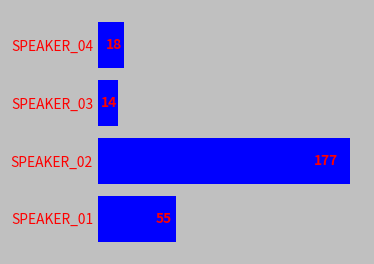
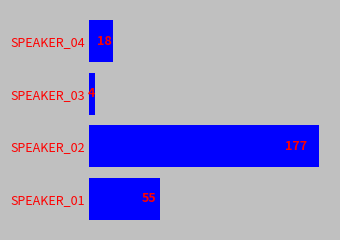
  {
    "SPEAKER_04": 18,
-   "SPEAKER_03": 14,
+   "SPEAKER_03": 4,
    "SPEAKER_02": 177,
    "SPEAKER_01": 55
  }
